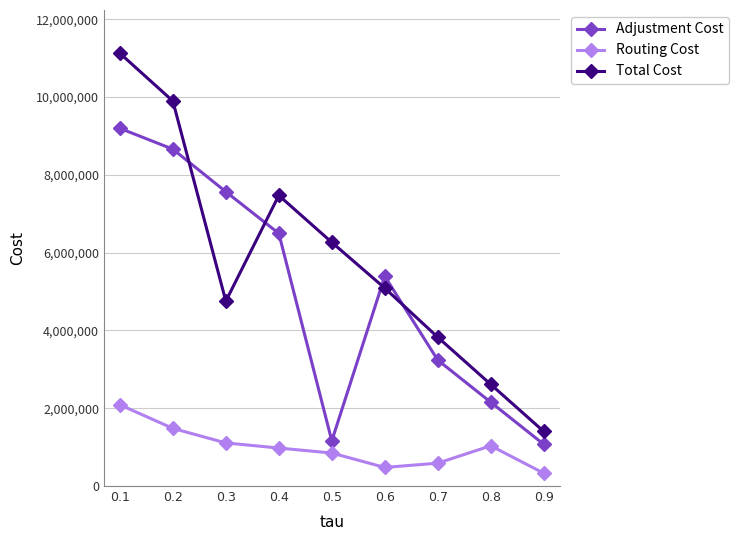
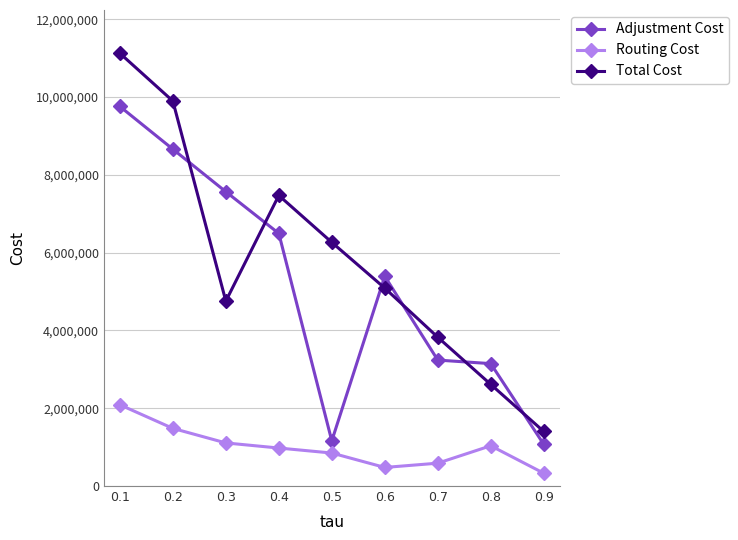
  {
    "Adjustment Cost": {
-     "0.1": "9,200,000",
+     "0.1": "9,800,000",
      "0.2": "8,700,000",
      "0.3": "7,600,000",
      "0.4": "6,500,000",
      "0.5": "1,200,000",
      "0.6": "5,400,000",
      "0.7": "3,200,000",
-     "0.8": "2,200,000",
+     "0.8": "3,100,000",
      "0.9": "1,100,000"
    },
    "Routing Cost": {
      "0.1": "2,100,000",
      "0.2": "1,500,000",
      "0.3": "1,100,000",
      "0.4": "1,000,000",
      "0.5": "800,000",
      "0.6": "500,000",
      "0.7": "600,000",
      "0.8": "1,000,000",
      "0.9": "300,000"
    },
    "Total Cost": {
      "0.1": "11,100,000",
      "0.2": "9,900,000",
      "0.3": "4,800,000",
      "0.4": "7,500,000",
      "0.5": "6,300,000",
      "0.6": "5,100,000",
      "0.7": "3,800,000",
      "0.8": "2,600,000",
      "0.9": "1,400,000"
    }
  }
